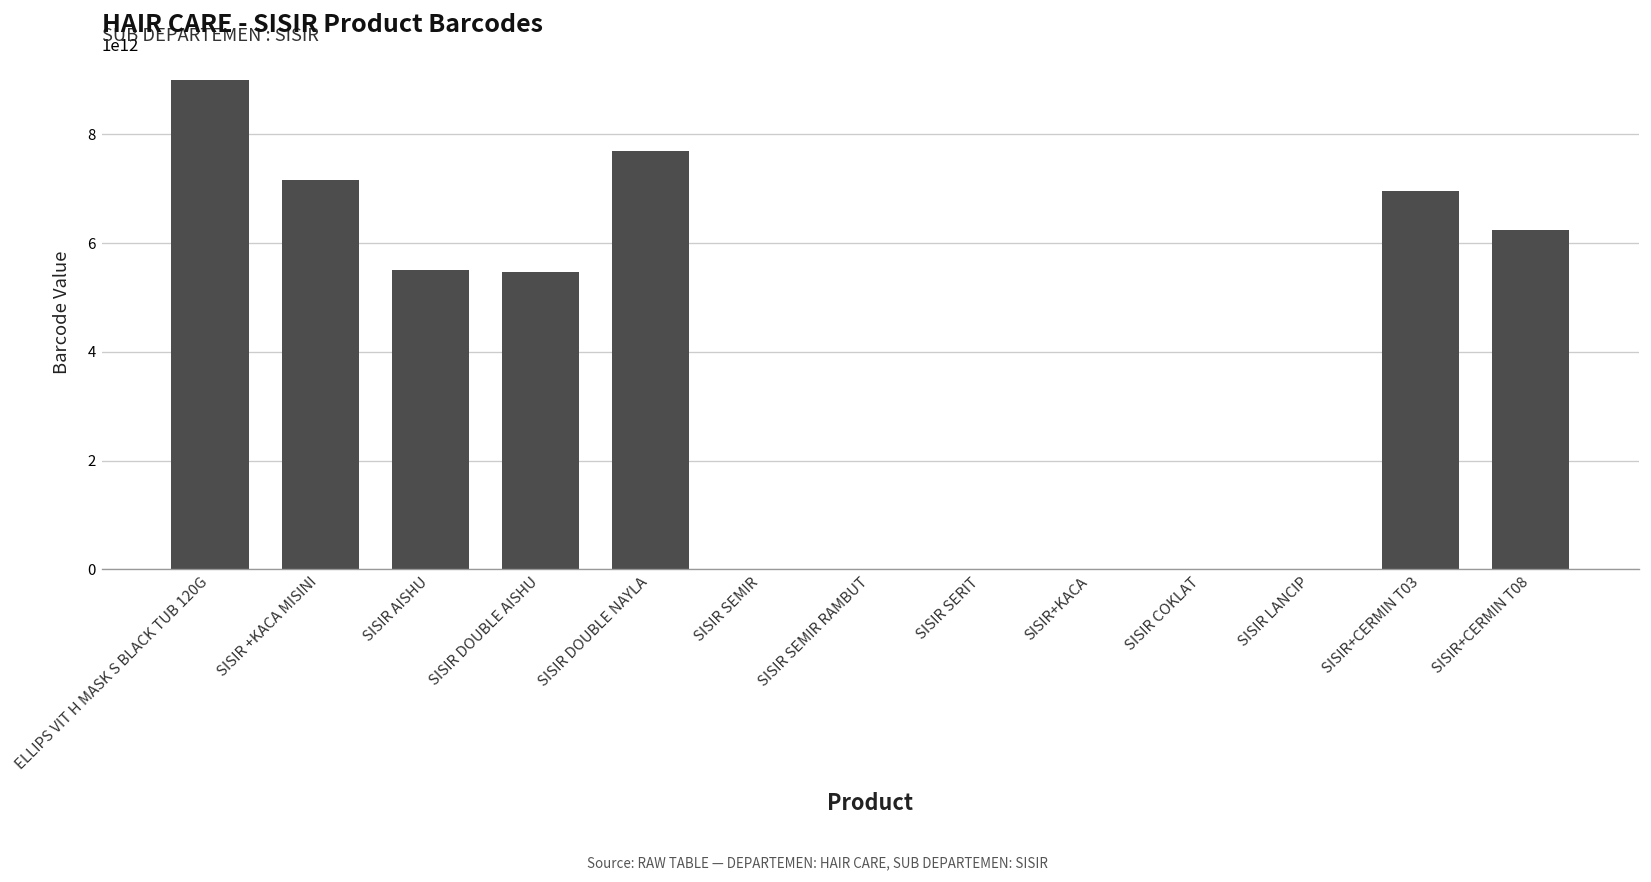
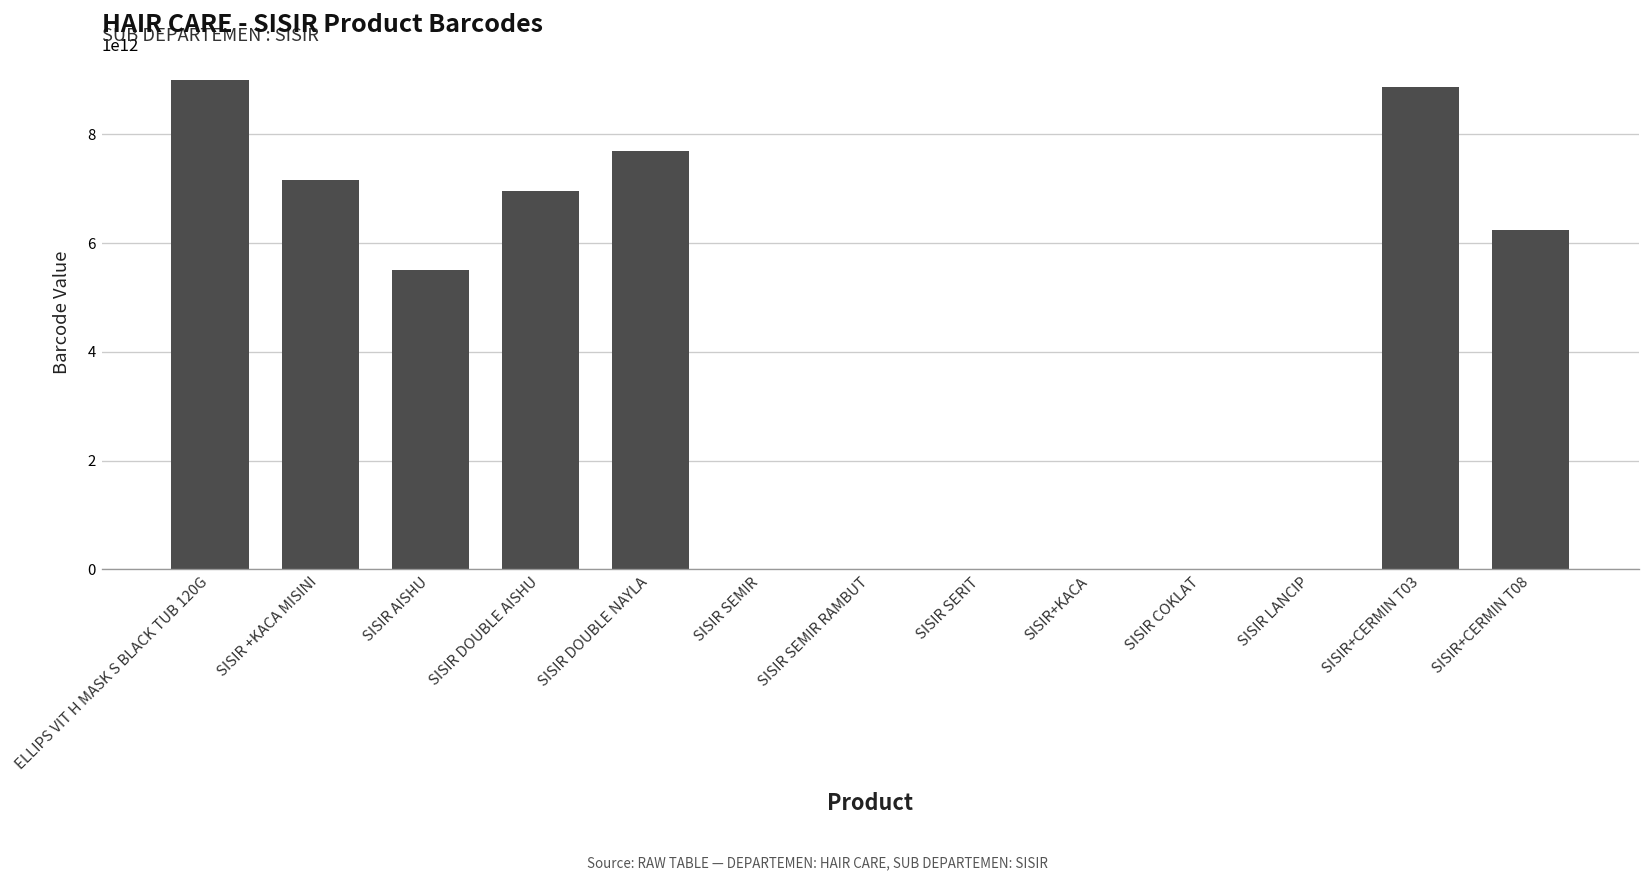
  {
    "ELLIPS VIT H MASK S BLACK TUB 120G": 9000000000000,
    "SISIR +KACA MISINI": 7200000000000,
    "SISIR AISHU": 5500000000000,
-   "SISIR DOUBLE AISHU": 5500000000000,
+   "SISIR DOUBLE AISHU": 6900000000000,
    "SISIR DOUBLE NAYLA": 7700000000000,
-   "SISIR+CERMIN T03": 6900000000000,
+   "SISIR+CERMIN T03": 8900000000000,
    "SISIR+CERMIN T08": 6200000000000
  }
